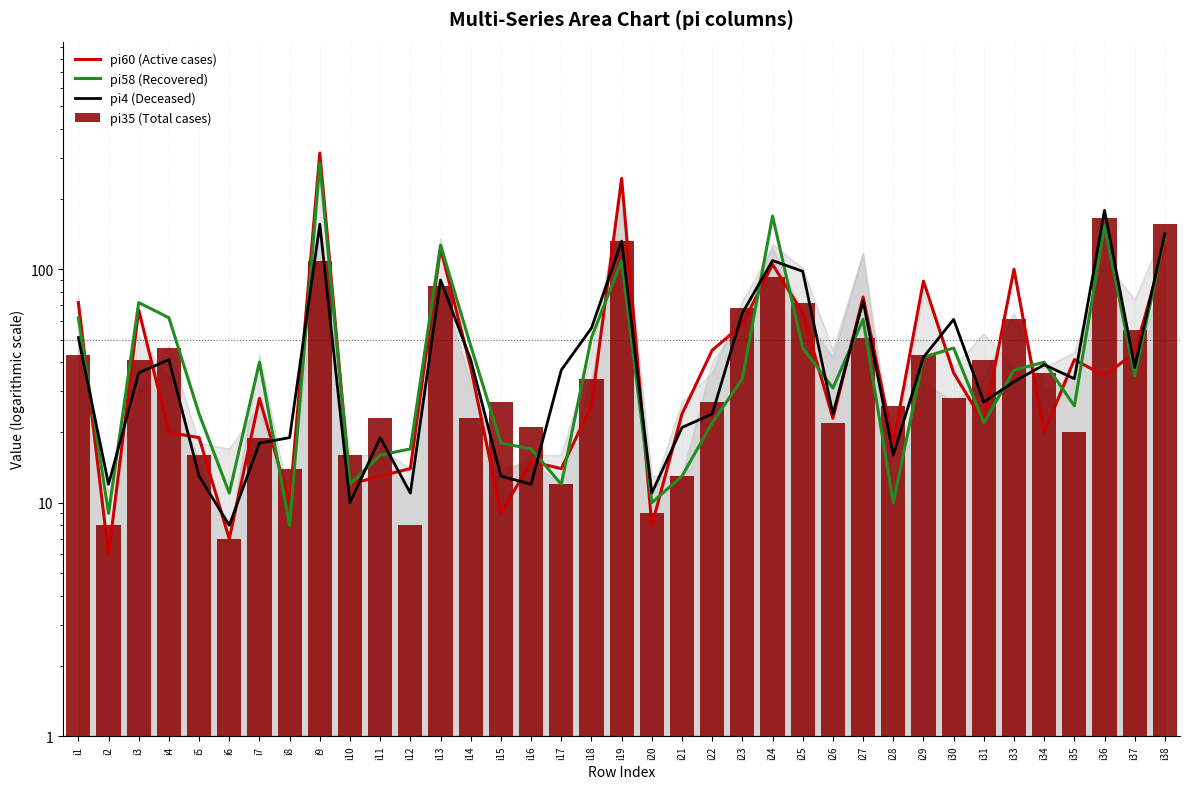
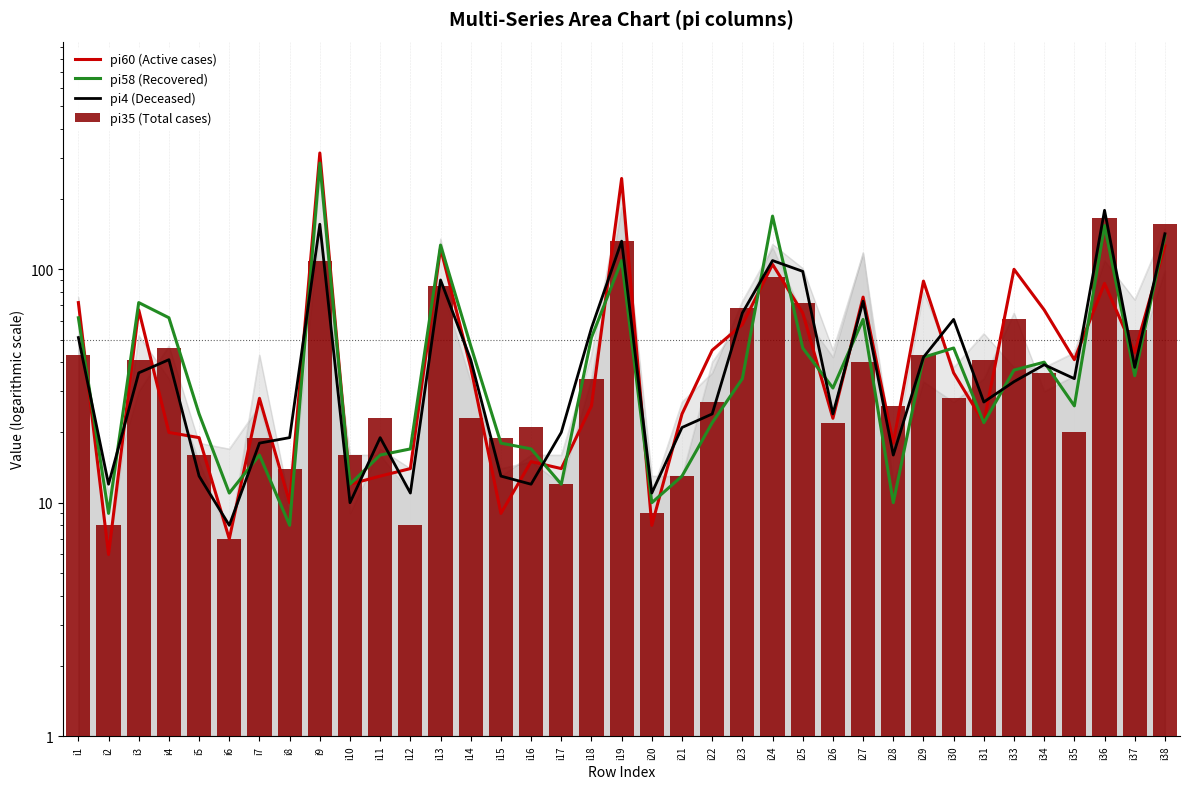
  {
    "pi35 (Total cases)": {
      "i1": 43,
      "i2": 8,
      "i3": 41,
      "i4": 46,
      "i5": 16,
      "i6": 7,
      "i7": 19,
      "i8": 14,
      "i9": 110,
      "i10": 16,
      "i11": 23,
      "i12": 8,
      "i13": 85,
      "i14": 23,
-     "i15": 27,
+     "i15": 19,
      "i16": 21,
      "i17": 12,
      "i18": 34,
      "i19": 130,
      "i20": 9,
      "i21": 13,
      "i22": 27,
      "i23": 68,
      "i24": 93,
      "i25": 72,
      "i26": 22,
-     "i27": 51,
+     "i27": 40,
      "i28": 26,
      "i29": 43,
      "i30": 28,
      "i31": 41,
      "i33": 61,
      "i34": 36,
      "i35": 20,
      "i36": 170,
      "i37": 55,
      "i38": 160
    },
    "pi60 (Active cases)": {
      "i1": 72,
      "i3": 67,
      "i4": 20,
      "i5": 19,
      "i7": 28,
      "i9": 320,
      "i11": 13,
      "i13": 120,
      "i14": 38,
      "i15": 9,
      "i17": 14,
      "i18": 26,
      "i19": 250,
      "i20": 8,
      "i21": 24,
      "i22": 45,
      "i23": 58,
      "i24": 110,
      "i26": 23,
      "i27": 76,
      "i28": 18,
      "i29": 89,
      "i30": 36,
      "i33": 100,
-     "i34": 20,
+     "i34": 67,
      "i35": 41,
-     "i36": 35,
+     "i36": 87,
      "i37": 44,
      "i38": 130
    },
    "pi58 (Recovered)": {
      "i1": 62,
      "i2": 9,
      "i3": 72,
      "i4": 62,
      "i5": 24,
      "i6": 11,
-     "i7": 40,
+     "i7": 16,
      "i8": 8,
      "i9": 290,
      "i12": 17,
      "i13": 130,
      "i14": 47,
      "i15": 18,
      "i16": 17,
      "i18": 51,
      "i19": 110,
      "i20": 10,
      "i22": 22,
      "i23": 34,
      "i24": 170,
      "i25": 46,
      "i26": 31,
      "i27": 61,
      "i28": 10,
      "i30": 46,
      "i33": 37,
      "i35": 26,
      "i36": 150,
      "i37": 35
    },
    "pi4 (Deceased)": {
      "i2": 12,
      "i3": 36,
      "i4": 41,
      "i5": 13,
      "i6": 8,
      "i7": 18,
      "i8": 19,
      "i10": 10,
      "i11": 19,
      "i13": 90,
      "i14": 41,
      "i16": 12,
-     "i17": 37,
+     "i17": 20,
      "i18": 56,
      "i19": 130,
      "i21": 21,
      "i22": 24,
      "i23": 65,
      "i24": 110,
      "i25": 98,
      "i26": 24,
      "i27": 73,
      "i30": 61,
      "i31": 27,
      "i33": 33,
      "i35": 34,
      "i36": 180,
      "i37": 38
    }
  }
